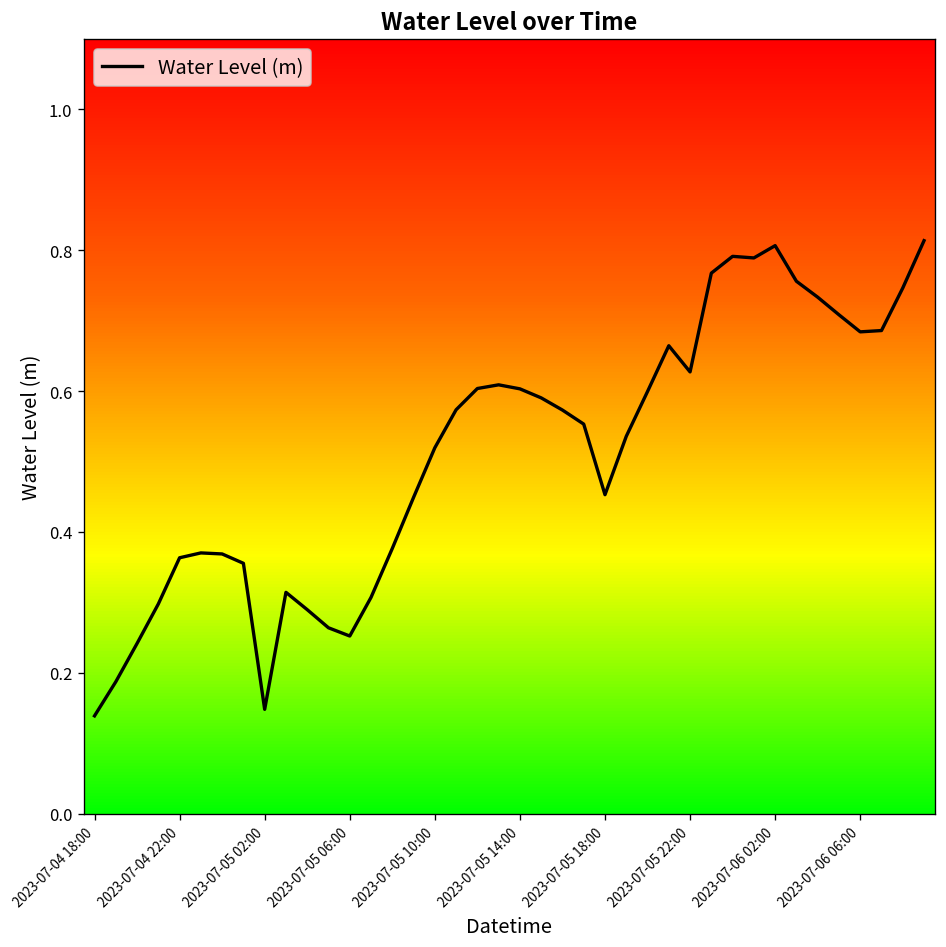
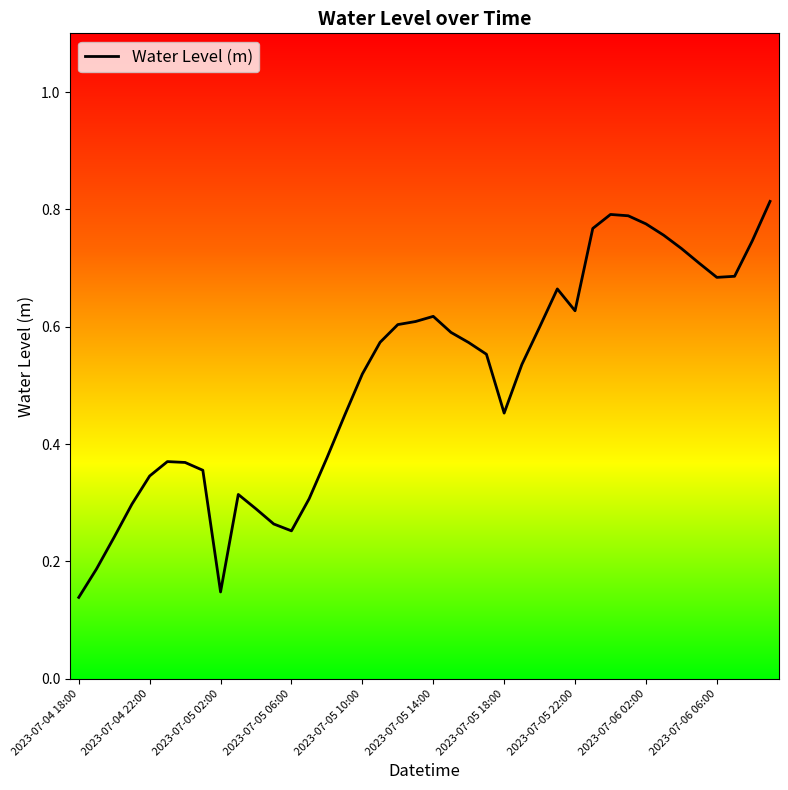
  {
    "2023-07-04 18:00": 0.14,
-   "2023-07-04 22:00": 0.36,
+   "2023-07-04 22:00": 0.35,
    "2023-07-05 02:00": 0.15,
    "2023-07-05 06:00": 0.25,
    "2023-07-05 10:00": 0.52,
-   "2023-07-05 14:00": 0.60,
+   "2023-07-05 14:00": 0.62,
    "2023-07-05 18:00": 0.45,
    "2023-07-05 22:00": 0.63,
-   "2023-07-06 02:00": 0.81,
+   "2023-07-06 02:00": 0.78,
    "2023-07-06 06:00": 0.68
  }
